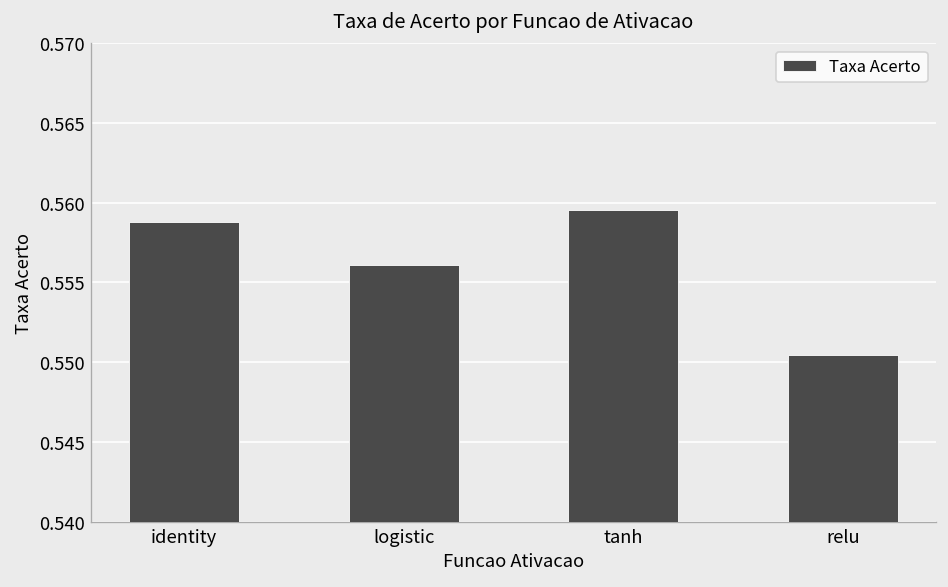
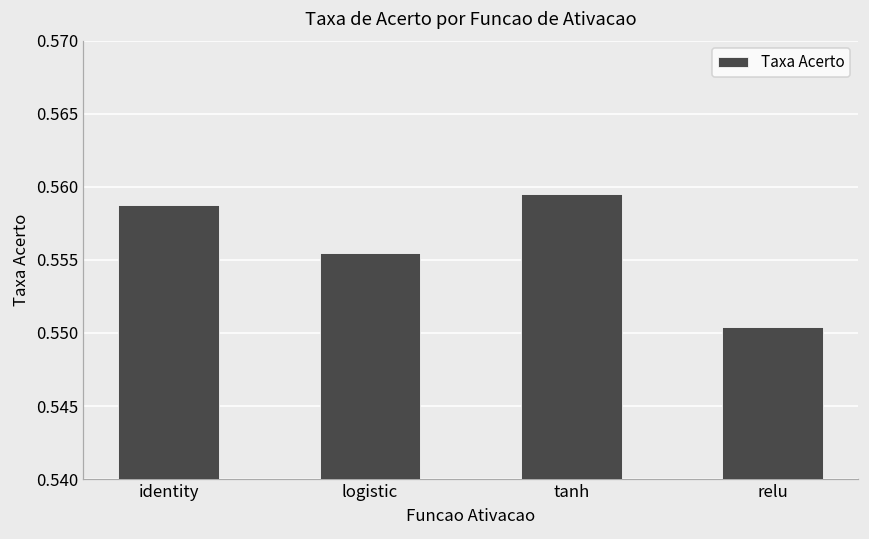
  {
    "identity": 0.5588,
-   "logistic": 0.5561,
+   "logistic": 0.5555,
    "tanh": 0.5595,
    "relu": 0.5504
  }
